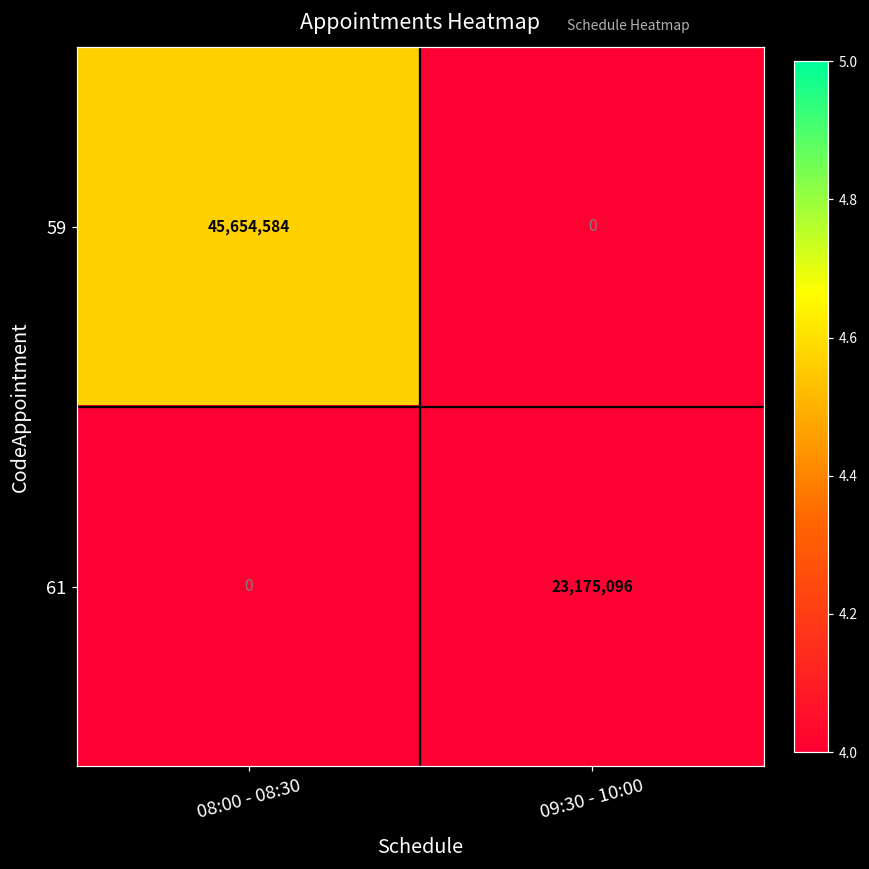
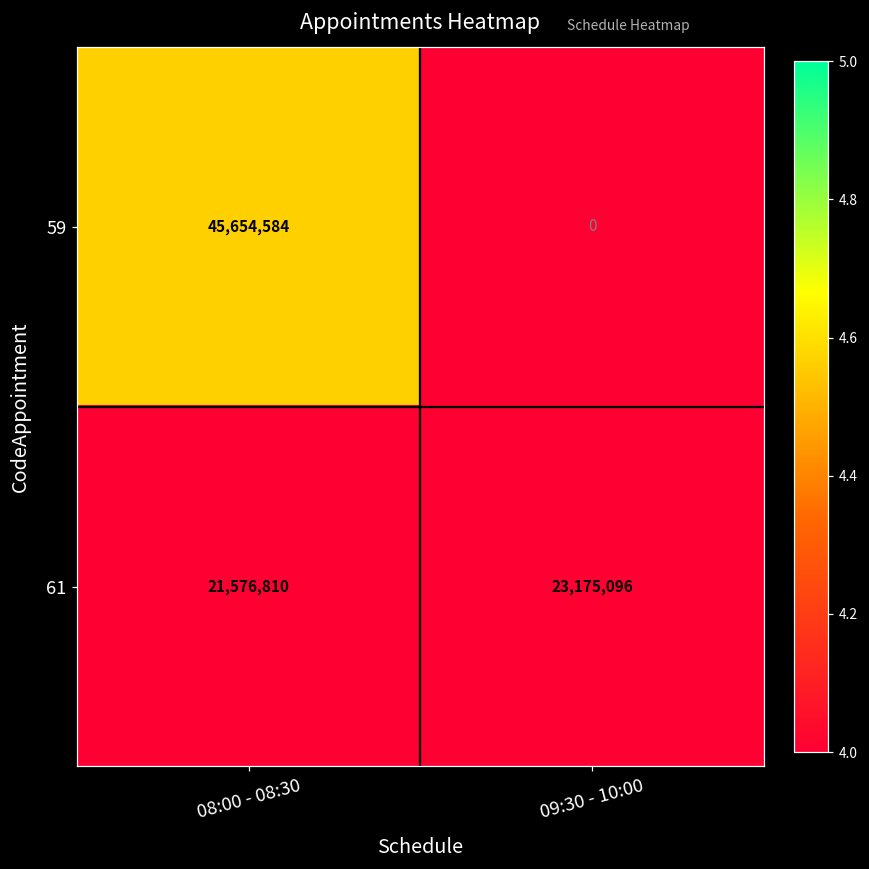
  {
    "59": {
      "08:00 - 08:30": "45,654,584",
      "09:30 - 10:00": "0"
    },
    "61": {
-     "08:00 - 08:30": "0",
+     "08:00 - 08:30": "21,576,810",
      "09:30 - 10:00": "23,175,096"
    }
  }
